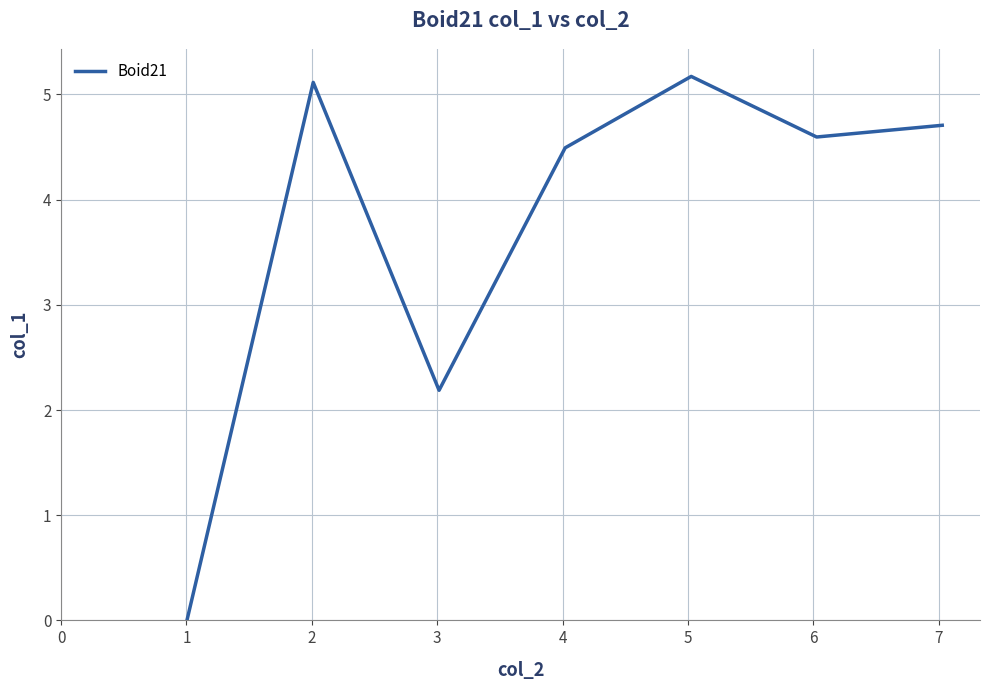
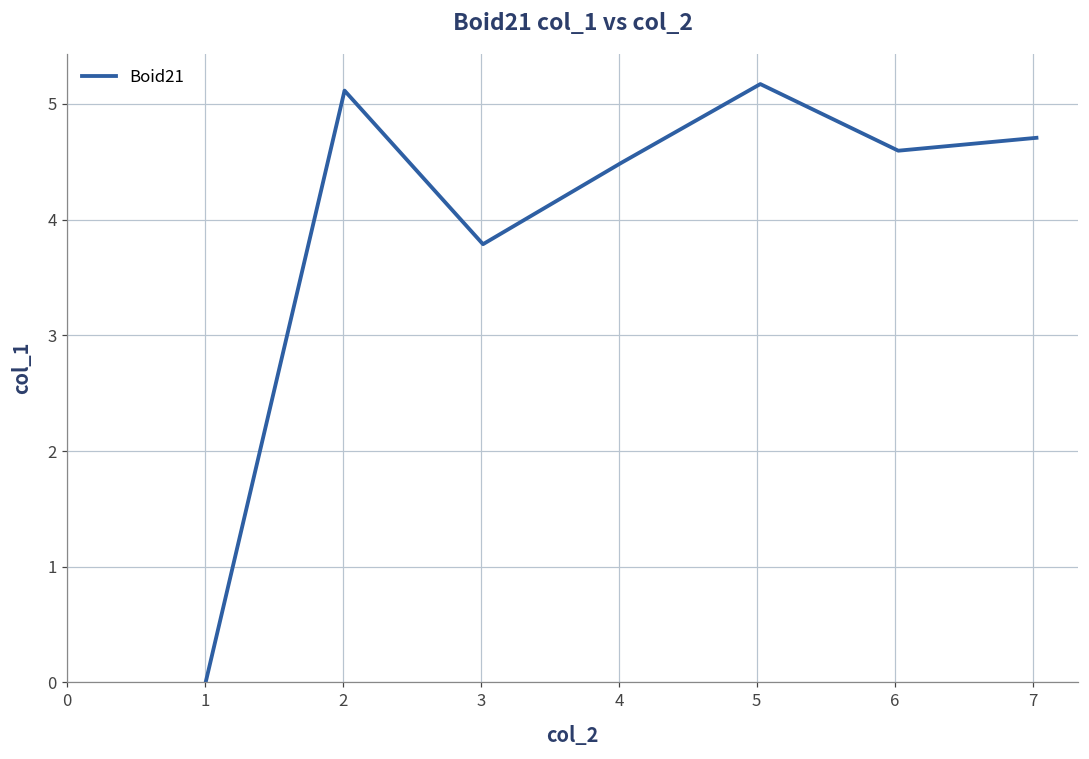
  {
    "1": 0.00,
    "2": 5.12,
-   "3": 2.19
+   "3": 3.79
  }
